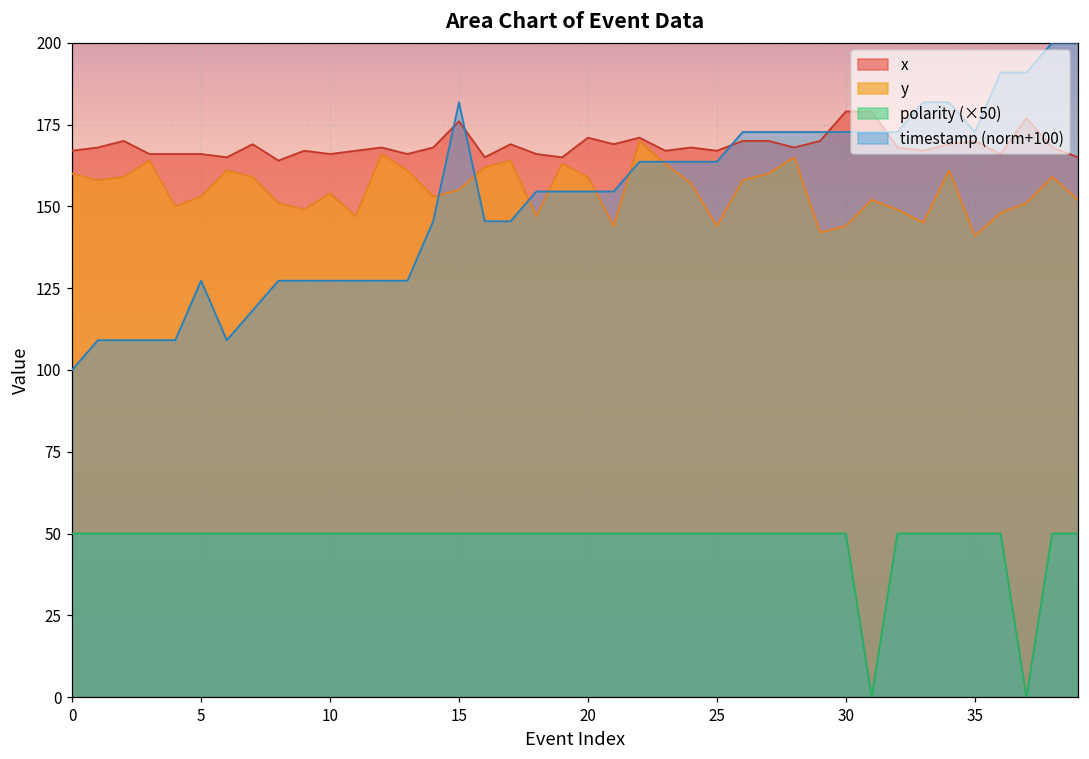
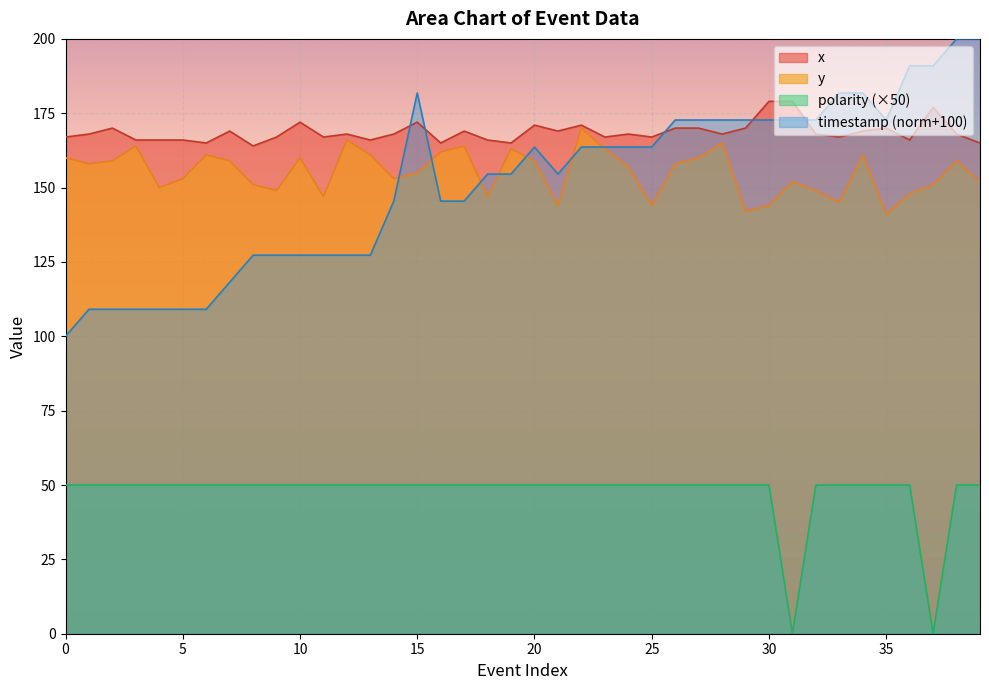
  {
    "x": {
      "0": 167,
      "5": 166,
-     "10": 166,
-     "15": 176,
+     "10": 172,
+     "15": 172,
      "20": 171,
      "25": 167,
      "30": 179
    },
    "y": {
      "0": 160,
      "5": 153,
-     "10": 154,
+     "10": 160,
      "15": 155,
      "20": 159,
      "25": 144,
      "30": 144,
      "35": 141
    },
    "polarity (×50)": {
      "0": 50,
      "5": 50,
      "10": 50,
      "15": 50,
      "20": 50,
      "25": 50,
      "30": 50,
      "35": 50
    },
    "timestamp (norm+100)": {
      "0": 100,
-     "5": 127,
+     "5": 109,
      "10": 127,
      "15": 182,
-     "20": 155,
+     "20": 164,
      "25": 164,
      "30": 173
    }
  }
